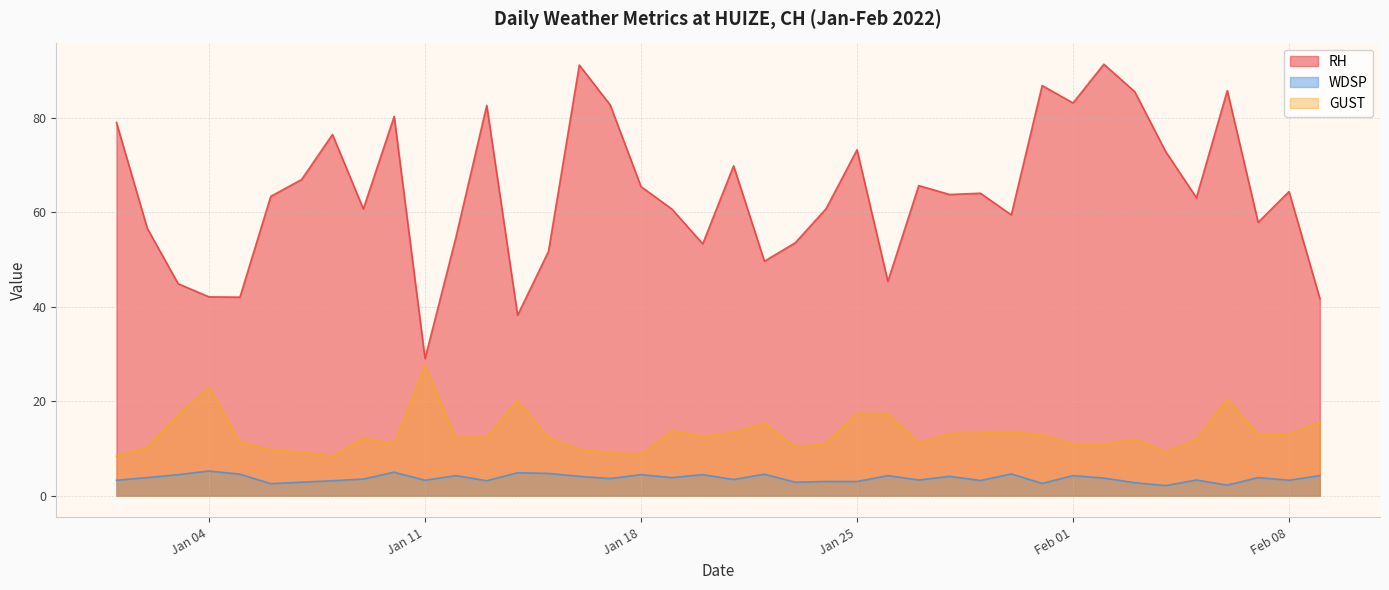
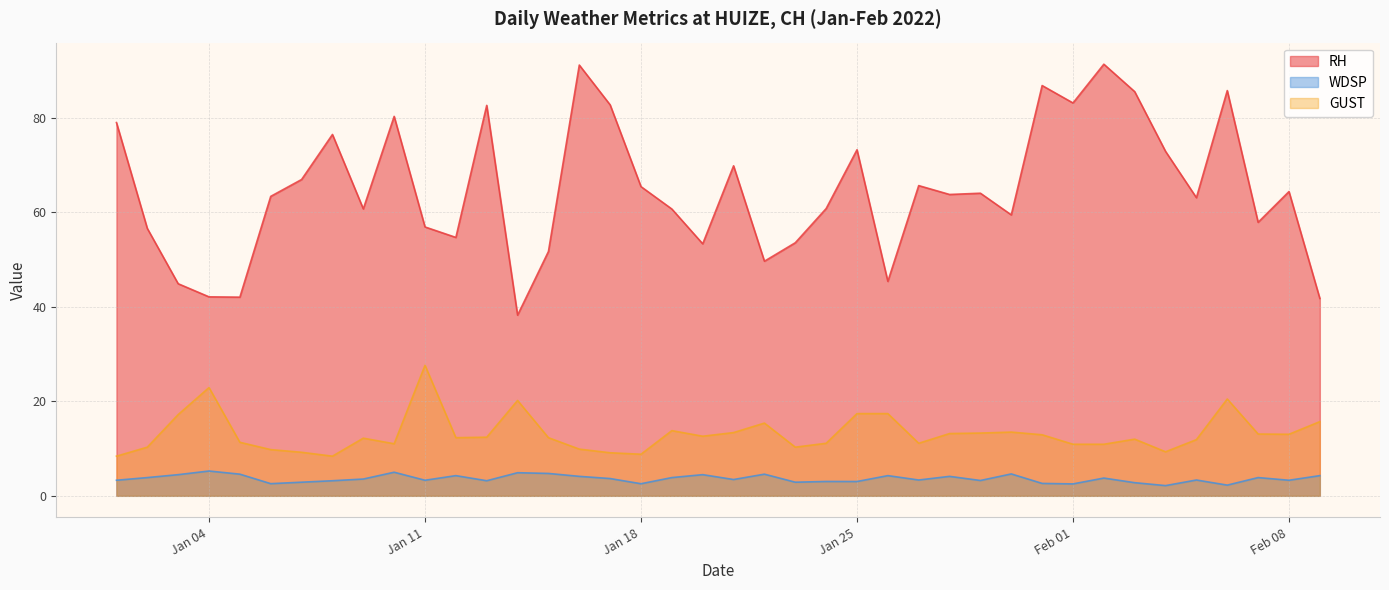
  {
    "RH": {
      "Jan 04": 42,
-     "Jan 11": 29,
+     "Jan 11": 57,
      "Jan 18": 65,
      "Jan 25": 73,
      "Feb 01": 83,
      "Feb 08": 64
    },
    "WDSP": {
      "Jan 04": 5,
      "Jan 11": 3,
-     "Jan 18": 4,
+     "Jan 18": 3,
      "Jan 25": 3,
-     "Feb 01": 4,
+     "Feb 01": 3,
      "Feb 08": 3
    },
    "GUST": {
      "Jan 04": 23,
      "Jan 11": 28,
      "Jan 18": 9,
      "Jan 25": 17,
      "Feb 01": 11,
      "Feb 08": 13
    }
  }
